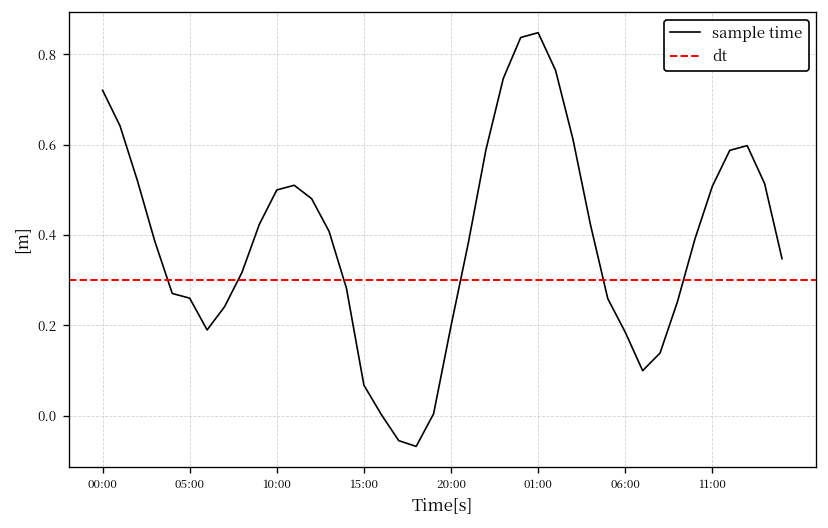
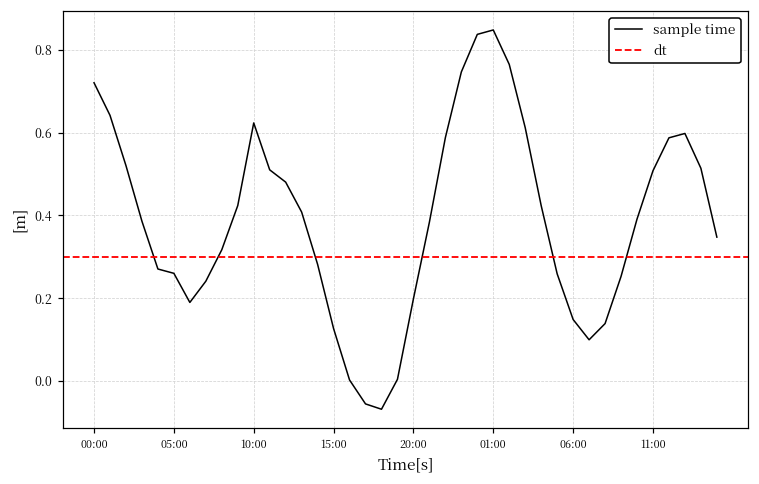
  {
    "00:00": 0.72,
    "05:00": 0.26,
-   "10:00": 0.50,
-   "15:00": 0.07,
+   "10:00": 0.62,
+   "15:00": 0.13,
    "20:00": 0.20,
    "01:00": 0.85,
-   "06:00": 0.18,
+   "06:00": 0.15,
    "11:00": 0.51
  }
